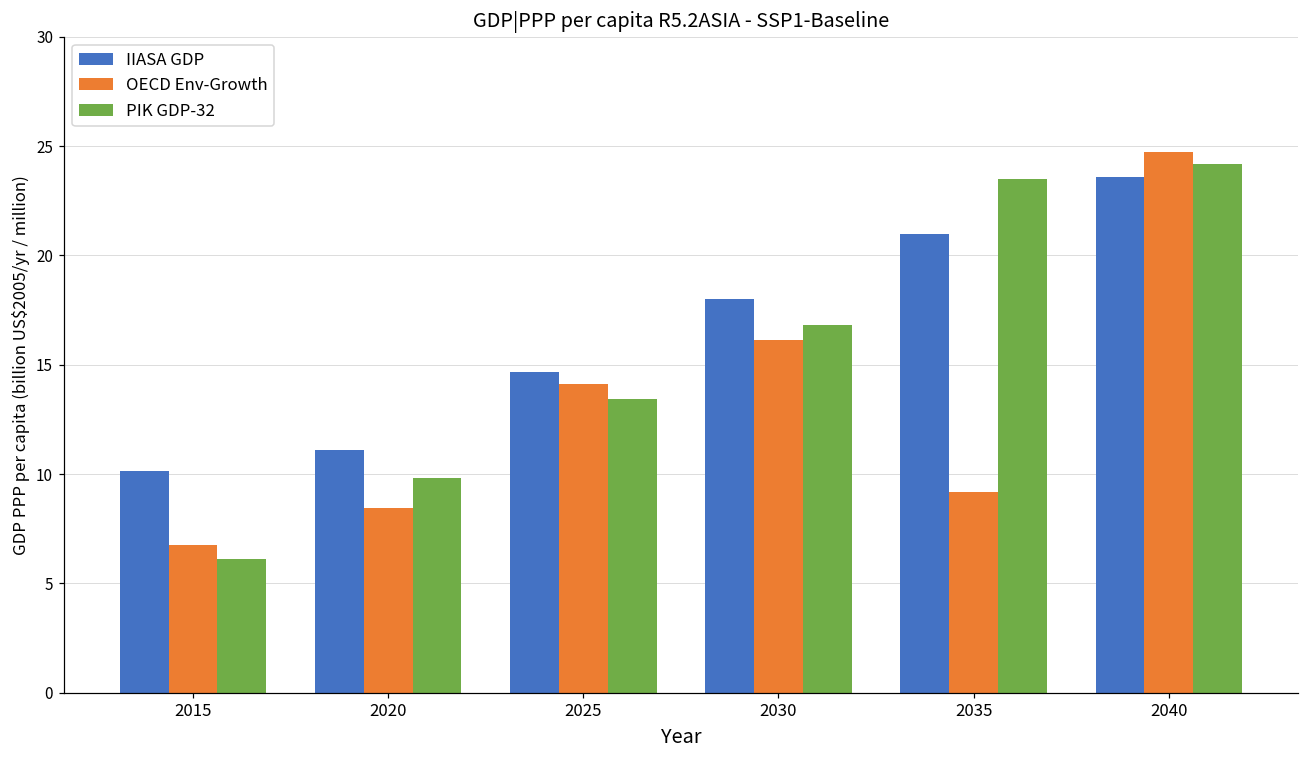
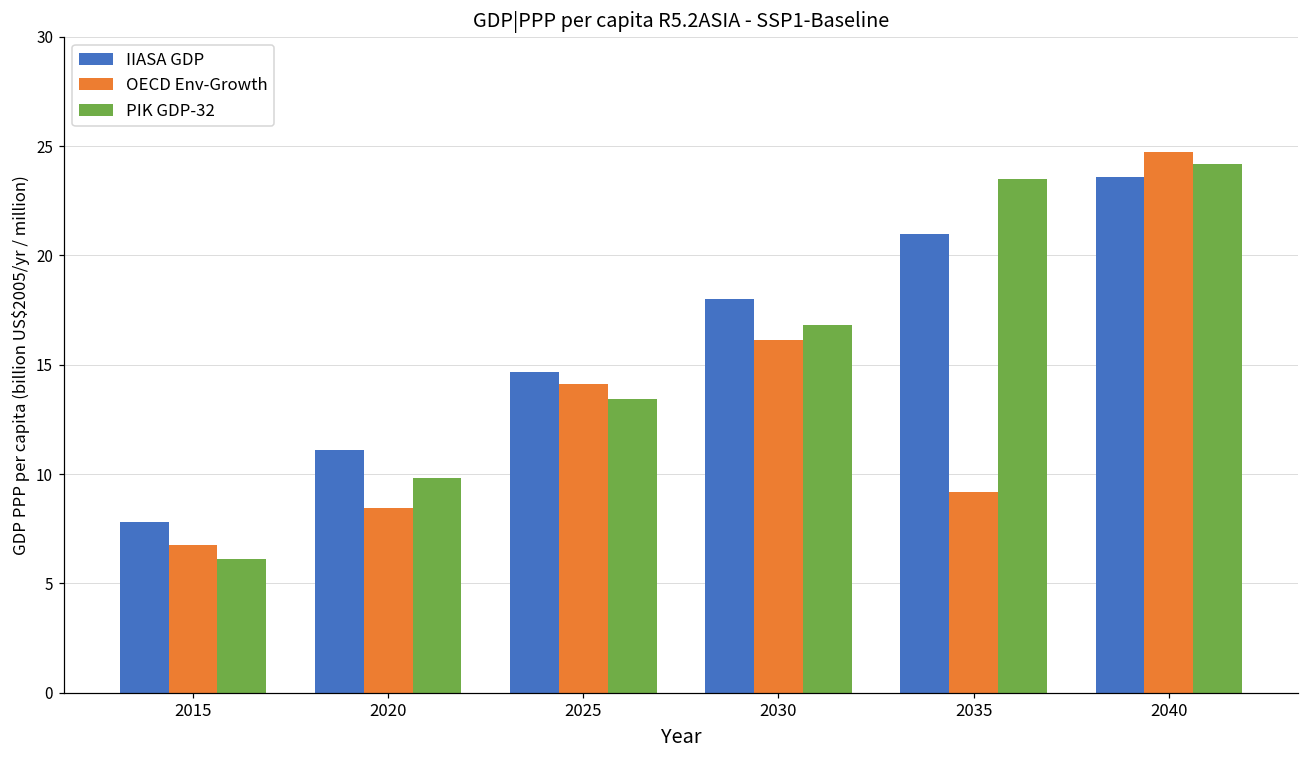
  {
    "IIASA GDP": {
-     "2015": 10.1,
+     "2015": 7.8,
      "2020": 11.1,
      "2025": 14.6,
      "2030": 18.0,
      "2035": 21.0,
      "2040": 23.6
    },
    "OECD Env-Growth": {
      "2015": 6.7,
      "2020": 8.5,
      "2025": 14.1,
      "2030": 16.1,
      "2035": 9.2,
      "2040": 24.7
    },
    "PIK GDP-32": {
      "2015": 6.1,
      "2020": 9.8,
      "2025": 13.4,
      "2030": 16.8,
      "2035": 23.5,
      "2040": 24.2
    }
  }
